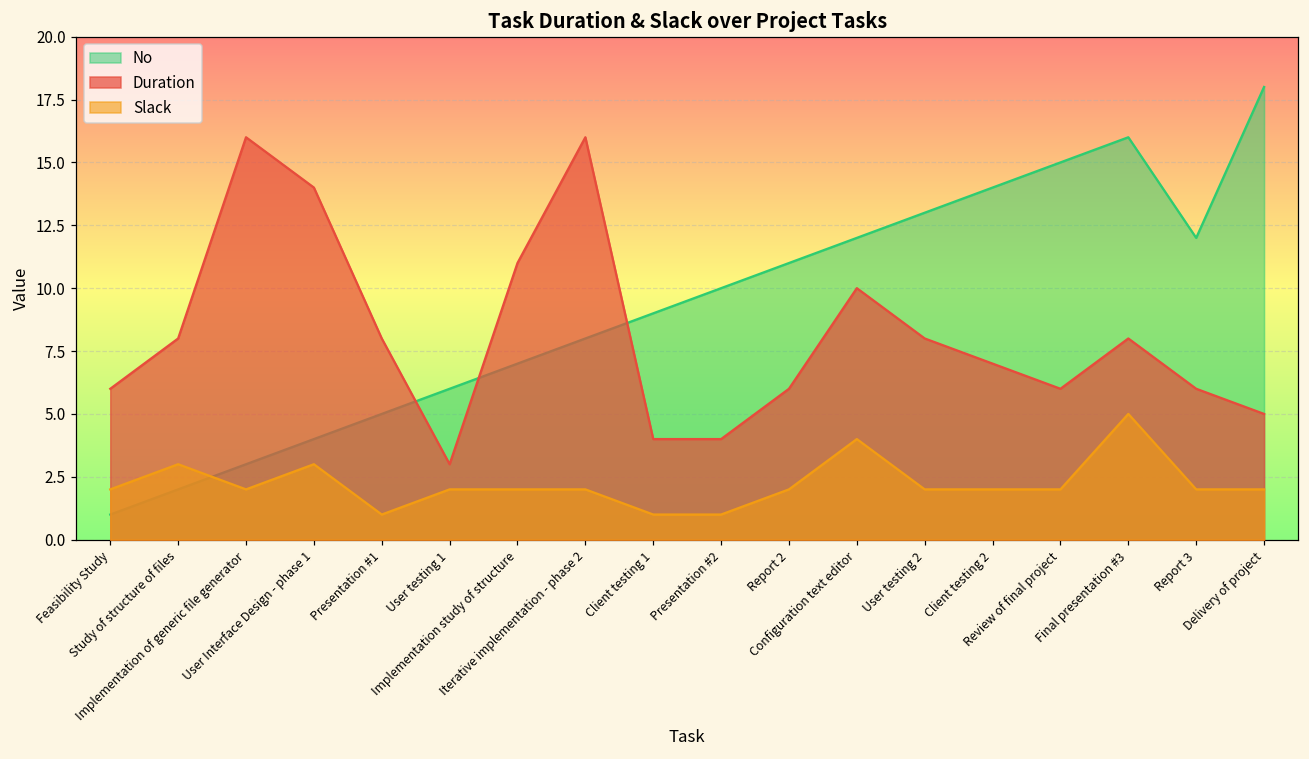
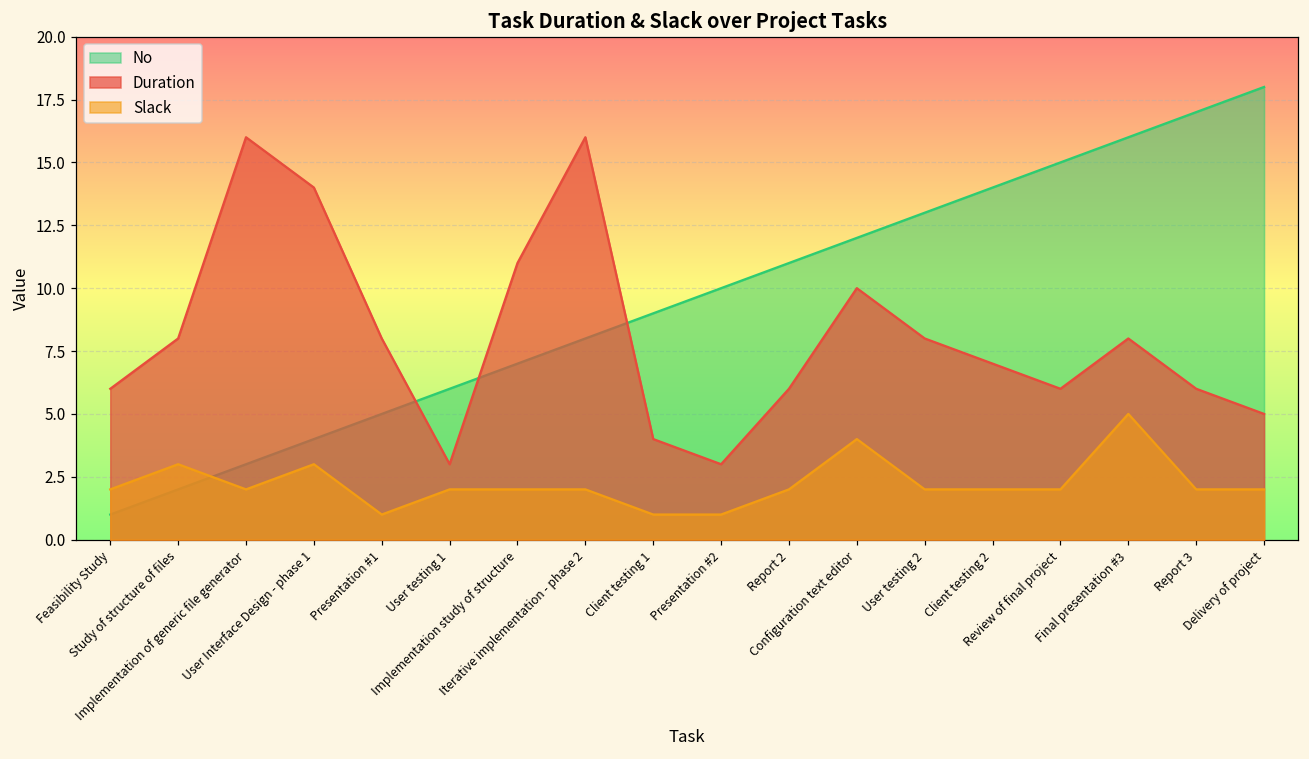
  {
    "No": {
      "Feasibility Study": 1,
      "Study of structure of files": 2,
      "Implementation of generic file generator": 3,
      "User Interface Design - phase 1": 4,
      "Presentation #1": 5,
      "User testing 1": 6,
      "Implementation study of structure": 7,
      "Iterative implementation - phase 2": 8,
      "Client testing 1": 9,
      "Presentation #2": 10,
      "Report 2": 11,
      "Configuration text editor": 12,
      "User testing 2": 13,
      "Client testing 2": 14,
      "Review of final project": 15,
      "Final presentation #3": 16,
-     "Report 3": 12,
+     "Report 3": 17,
      "Delivery of project": 18
    },
    "Duration": {
      "Feasibility Study": 6,
      "Study of structure of files": 8,
      "Implementation of generic file generator": 16,
      "User Interface Design - phase 1": 14,
      "Presentation #1": 8,
      "User testing 1": 3,
      "Implementation study of structure": 11,
      "Iterative implementation - phase 2": 16,
      "Client testing 1": 4,
-     "Presentation #2": 4,
+     "Presentation #2": 3,
      "Report 2": 6,
      "Configuration text editor": 10,
      "User testing 2": 8,
      "Client testing 2": 7,
      "Review of final project": 6,
      "Final presentation #3": 8,
      "Report 3": 6,
      "Delivery of project": 5
    },
    "Slack": {
      "Feasibility Study": 2,
      "Study of structure of files": 3,
      "Implementation of generic file generator": 2,
      "User Interface Design - phase 1": 3,
      "Presentation #1": 1,
      "User testing 1": 2,
      "Implementation study of structure": 2,
      "Iterative implementation - phase 2": 2,
      "Client testing 1": 1,
      "Presentation #2": 1,
      "Report 2": 2,
      "Configuration text editor": 4,
      "User testing 2": 2,
      "Client testing 2": 2,
      "Review of final project": 2,
      "Final presentation #3": 5,
      "Report 3": 2,
      "Delivery of project": 2
    }
  }
